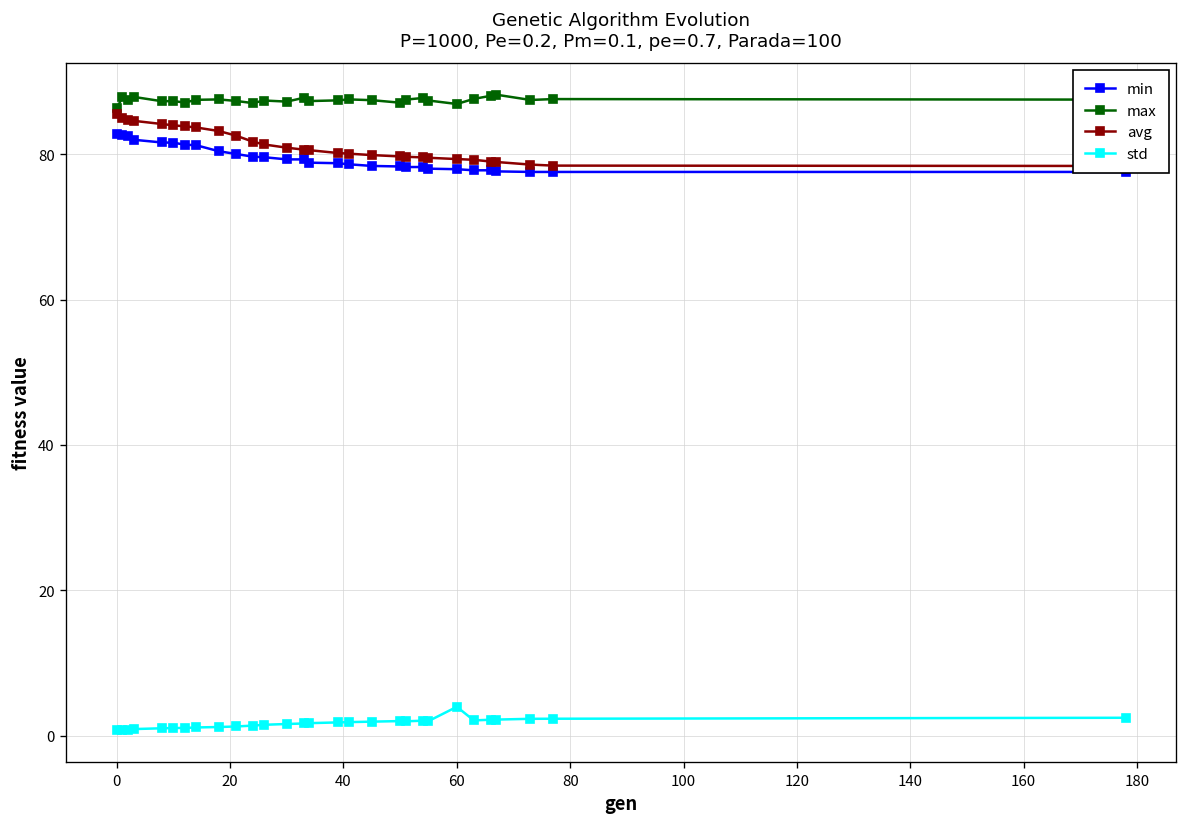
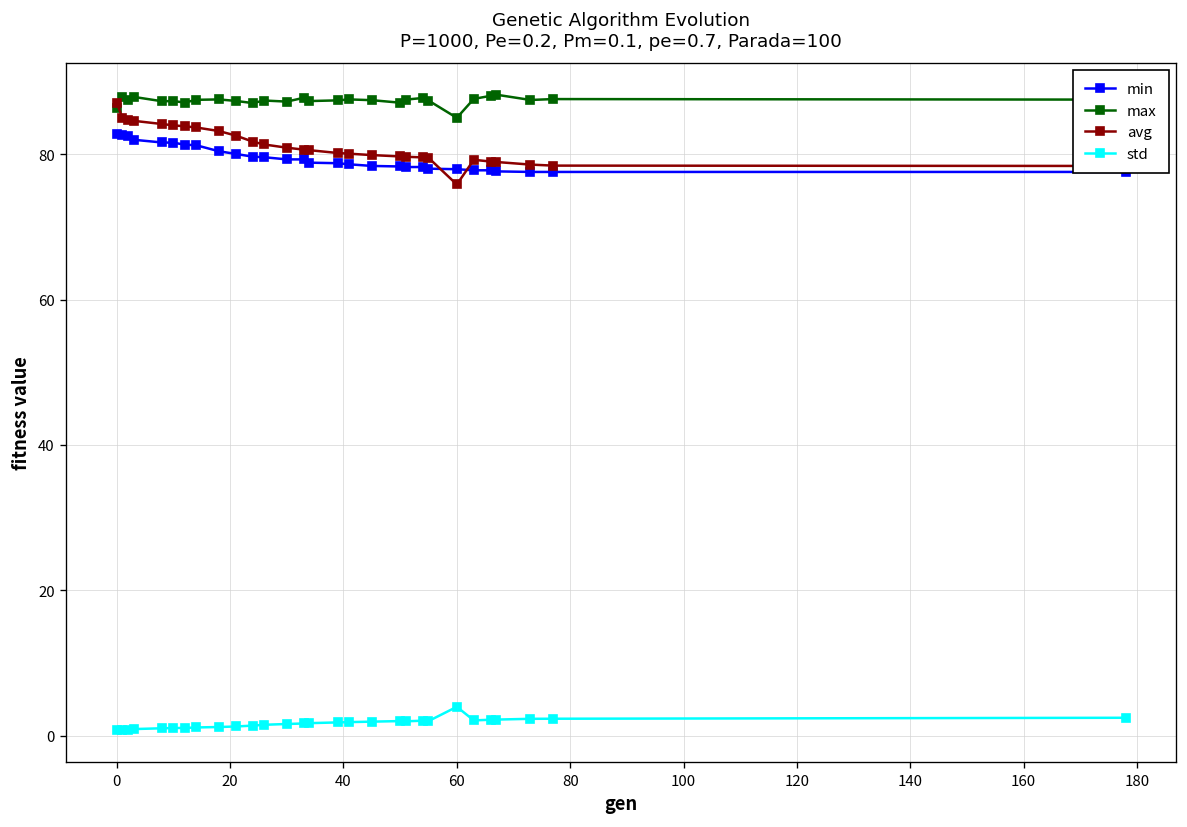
  {
    "min": {
      "0": 83,
      "60": 78
    },
    "max": {
      "0": 86,
-     "60": 87
+     "60": 85
    },
    "avg": {
-     "0": 86,
-     "60": 79
+     "0": 87,
+     "60": 76
    },
    "std": {
      "0": 1,
      "60": 4
    }
  }
